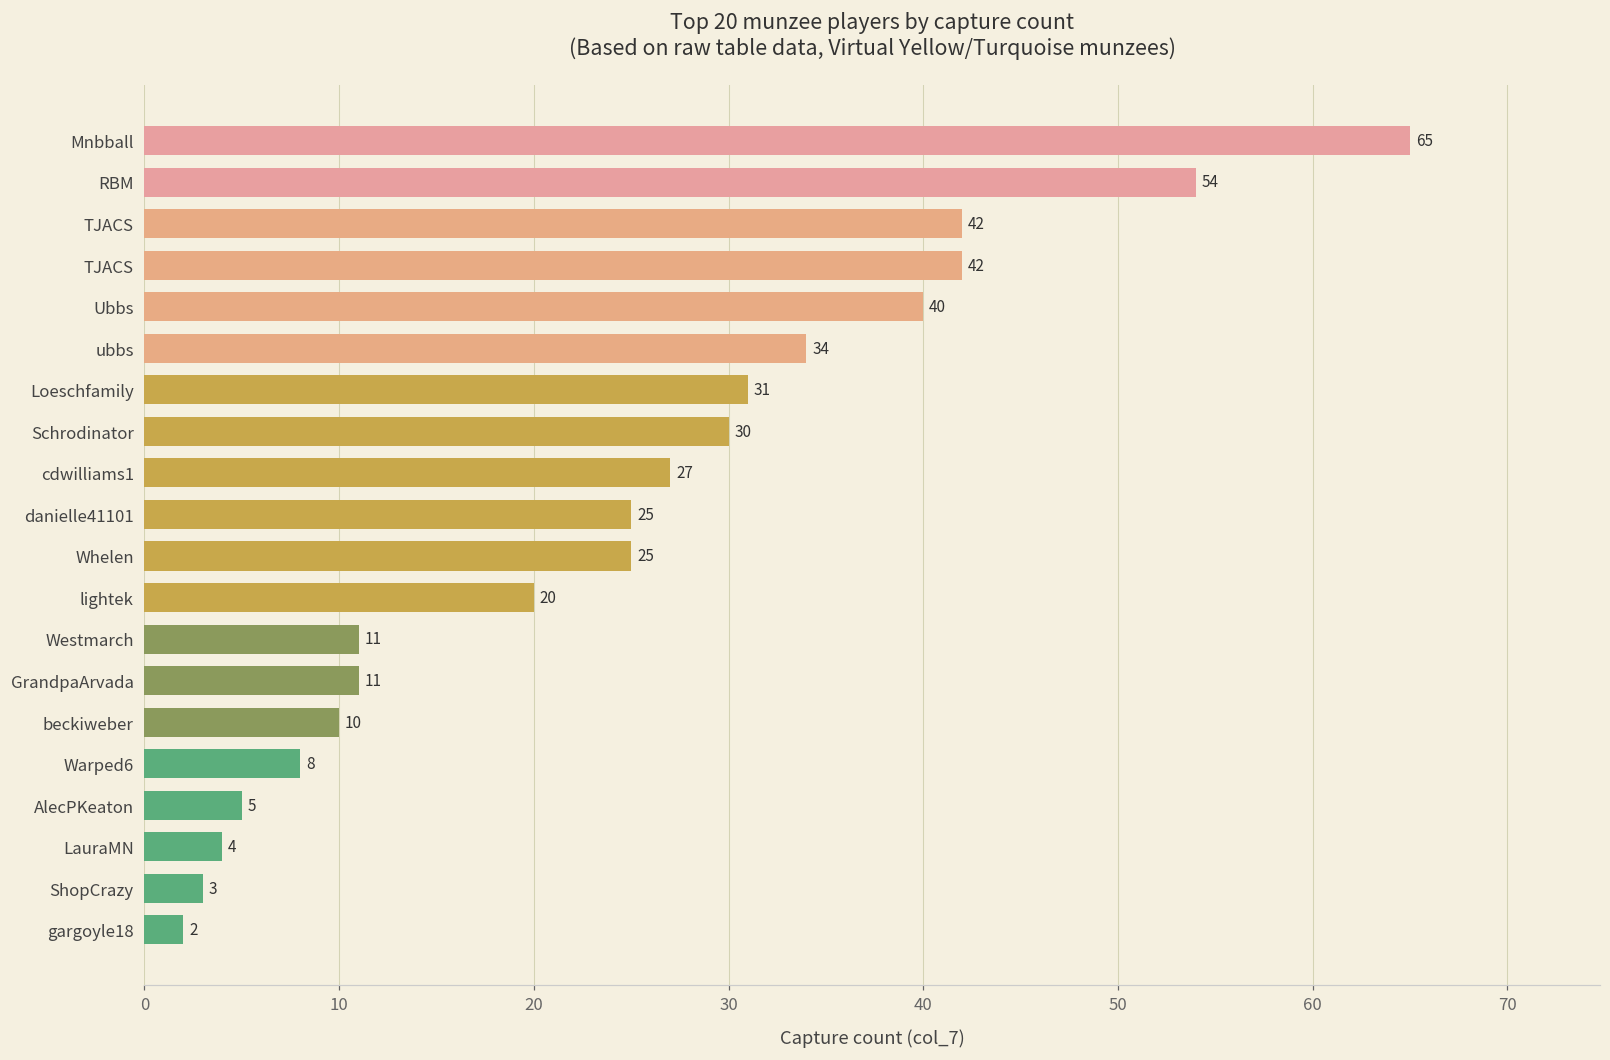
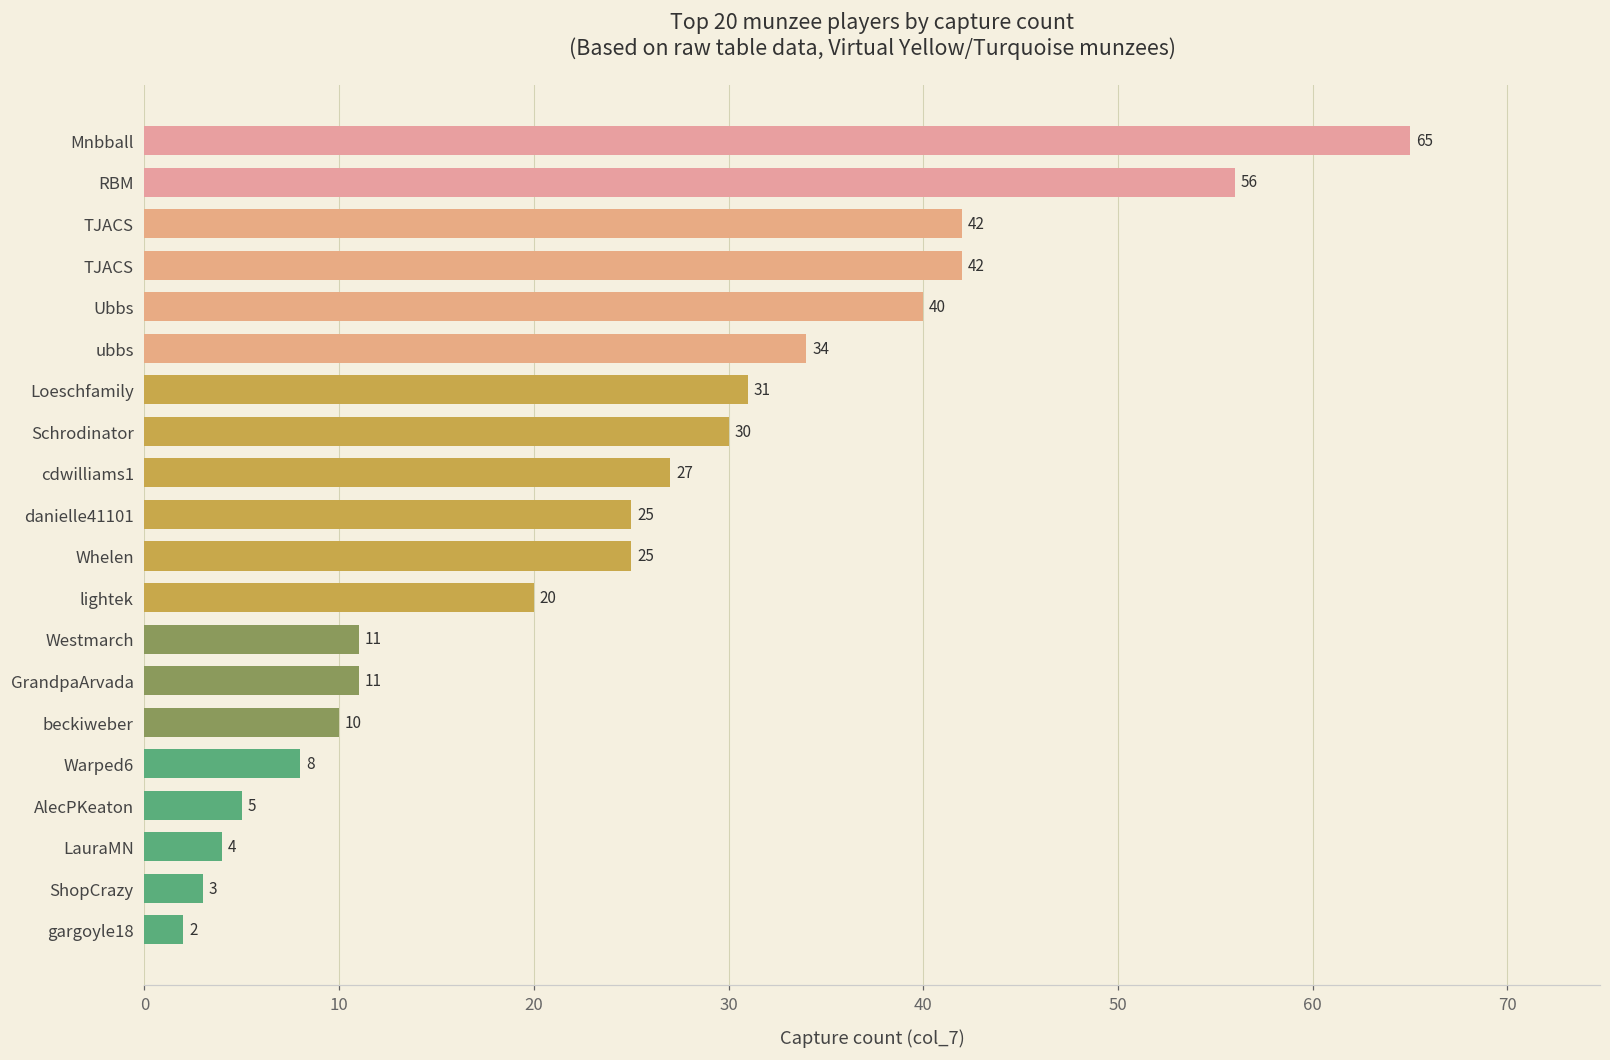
  {
    "Mnbball": 65,
-   "RBM": 54,
+   "RBM": 56,
    "Ubbs": 40,
    "ubbs": 34,
    "Loeschfamily": 31,
    "Schrodinator": 30,
    "cdwilliams1": 27,
    "danielle41101": 25,
    "Whelen": 25,
    "lightek": 20,
    "Westmarch": 11,
    "GrandpaArvada": 11,
    "beckiweber": 10,
    "Warped6": 8,
    "AlecPKeaton": 5,
    "LauraMN": 4,
    "ShopCrazy": 3,
    "gargoyle18": 2
  }
